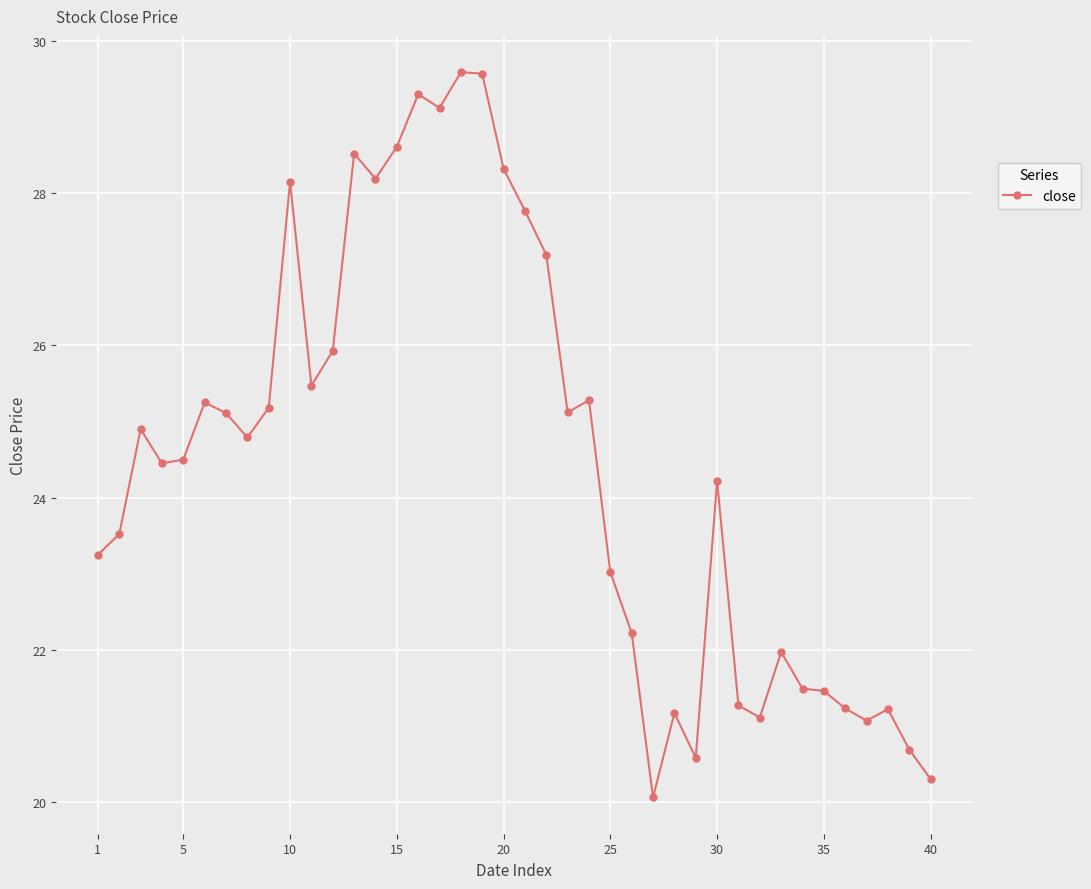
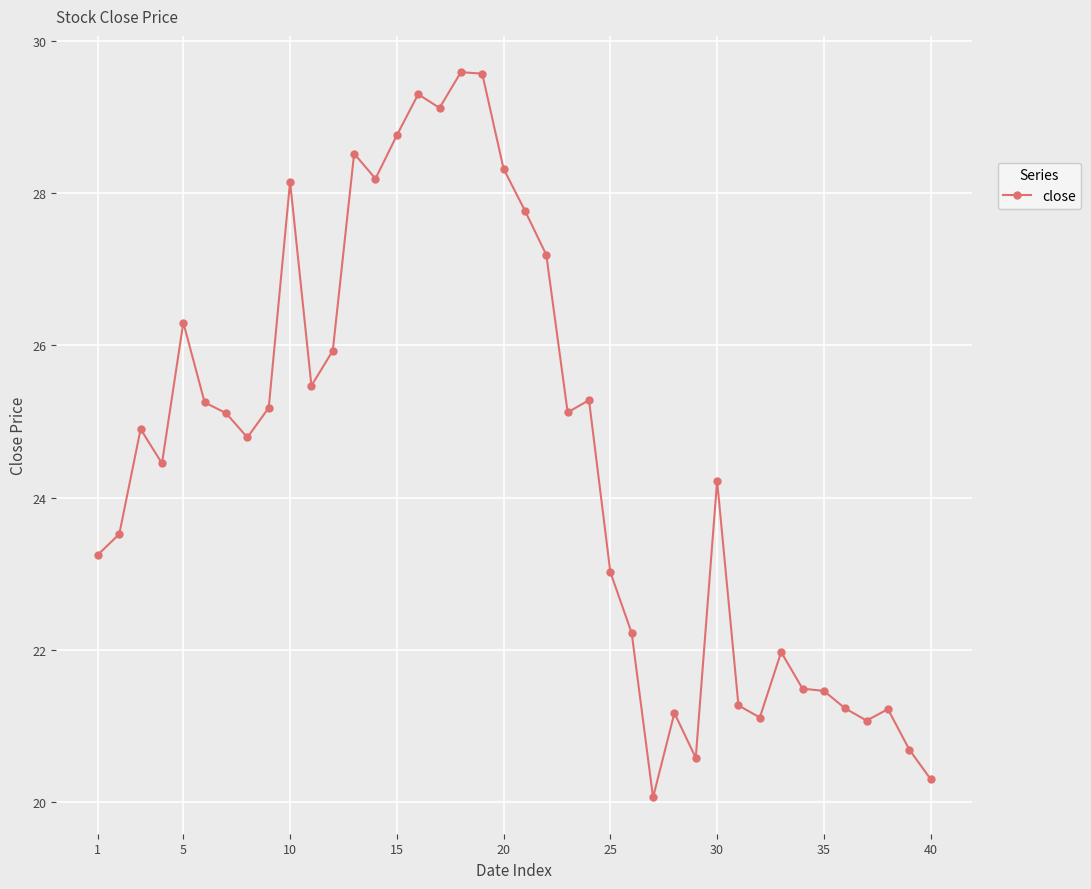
  {
    "1": 23.3,
-   "5": 24.5,
+   "5": 26.3,
    "10": 28.2,
-   "15": 28.6,
+   "15": 28.8,
    "20": 28.3,
    "25": 23.0,
    "30": 24.2,
    "35": 21.5,
    "40": 20.3
  }
